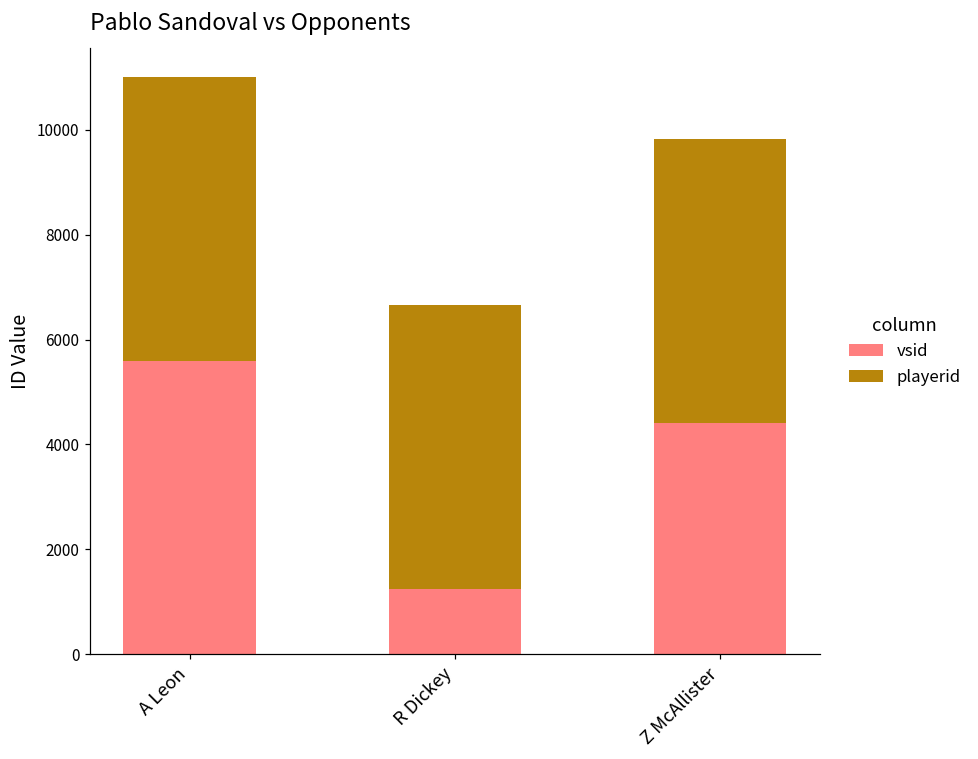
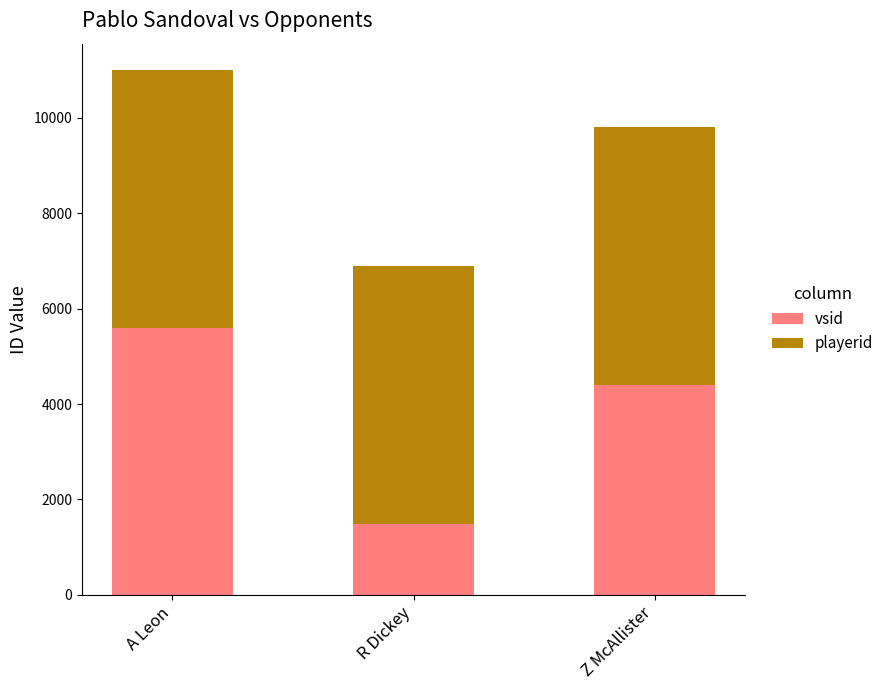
  {
    "vsid": {
      "A Leon": 5600,
-     "R Dickey": 1200,
+     "R Dickey": 1500,
      "Z McAllister": 4400
    },
    "playerid": {
      "A Leon": 5400,
      "R Dickey": 5400,
      "Z McAllister": 5400
    }
  }
